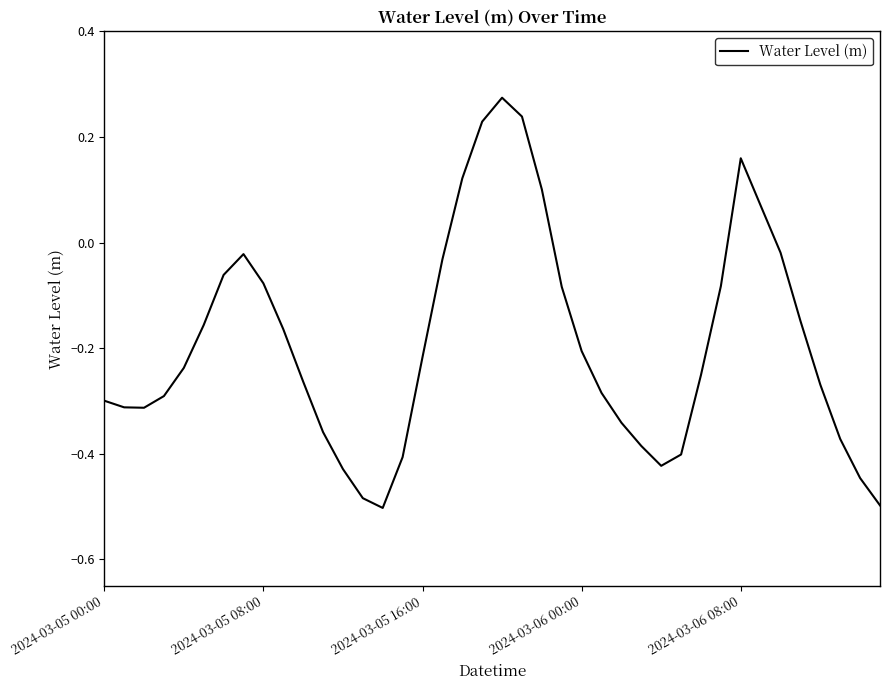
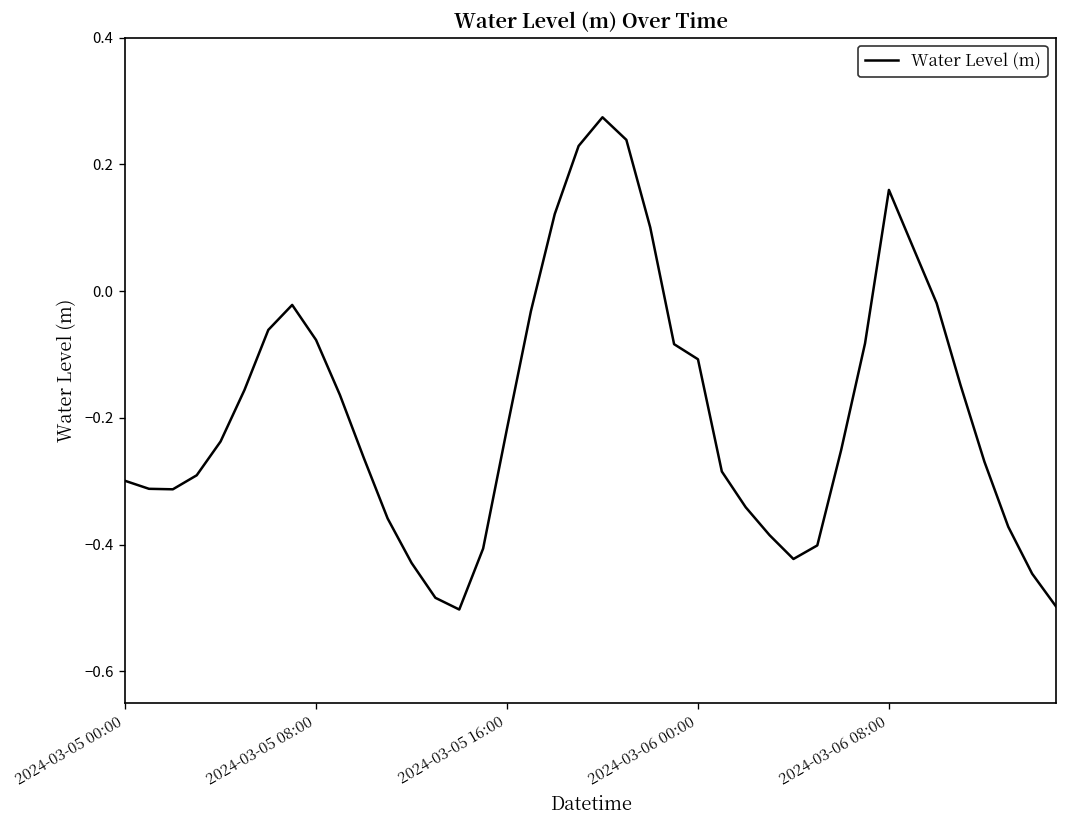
  {
    "2024-03-05 00:00": -0.30,
    "2024-03-05 08:00": -0.08,
    "2024-03-05 16:00": -0.22,
-   "2024-03-06 00:00": -0.21,
+   "2024-03-06 00:00": -0.11,
    "2024-03-06 08:00": 0.16
  }
